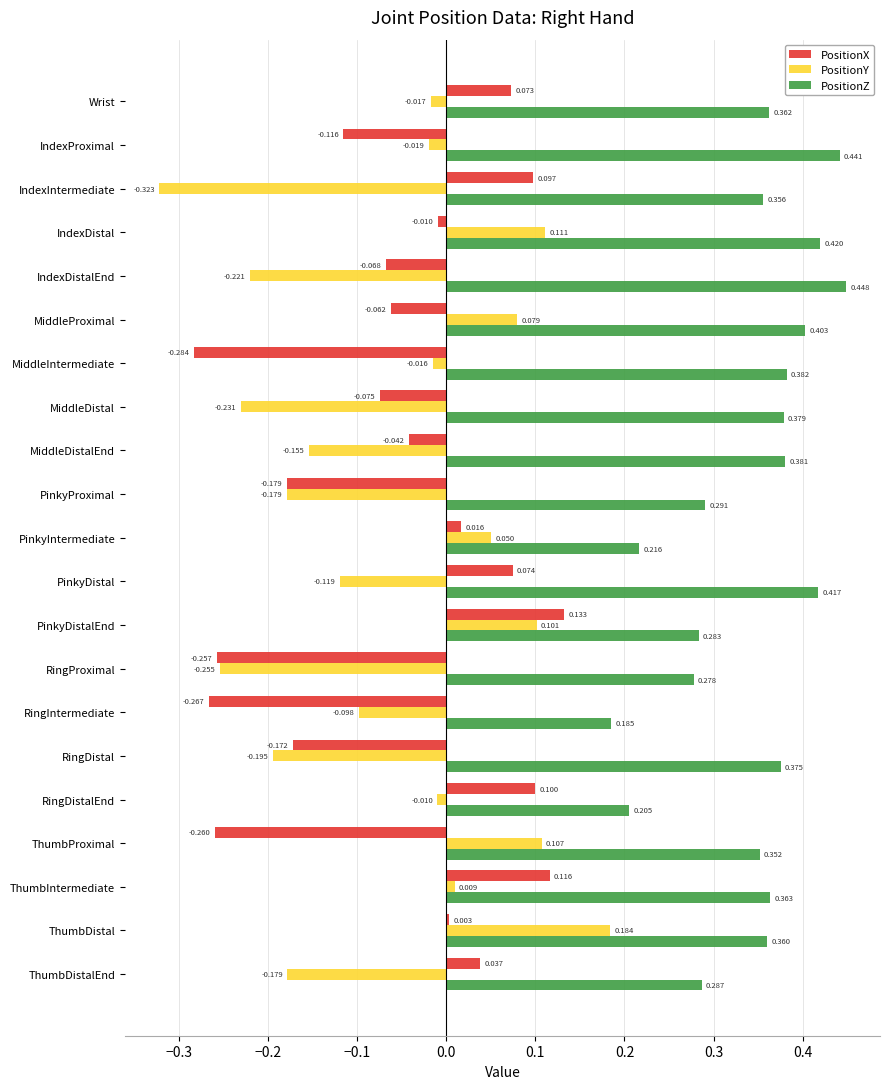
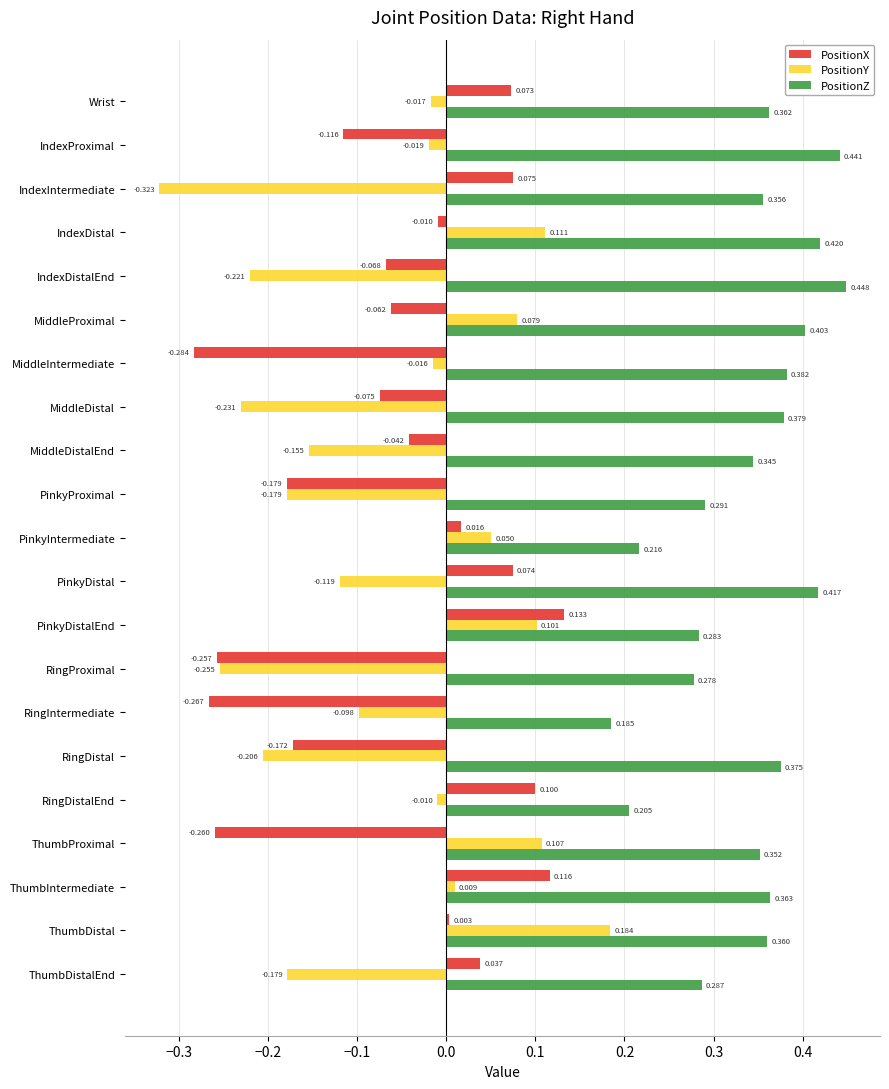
  {
    "PositionX": {
      "Wrist": 0.073,
      "IndexProximal": -0.116,
-     "IndexIntermediate": 0.097,
+     "IndexIntermediate": 0.075,
      "IndexDistal": -0.010,
      "IndexDistalEnd": -0.068,
      "MiddleProximal": -0.062,
      "MiddleIntermediate": -0.284,
      "MiddleDistal": -0.075,
      "MiddleDistalEnd": -0.042,
      "PinkyProximal": -0.179,
      "PinkyIntermediate": 0.016,
      "PinkyDistal": 0.074,
      "PinkyDistalEnd": 0.133,
      "RingProximal": -0.257,
      "RingIntermediate": -0.267,
      "RingDistal": -0.172,
      "RingDistalEnd": 0.100,
      "ThumbProximal": -0.260,
      "ThumbIntermediate": 0.116,
      "ThumbDistal": 0.003,
      "ThumbDistalEnd": 0.037
    },
    "PositionY": {
      "Wrist": -0.017,
      "IndexProximal": -0.019,
      "IndexIntermediate": -0.323,
      "IndexDistal": 0.111,
      "IndexDistalEnd": -0.221,
      "MiddleProximal": 0.079,
      "MiddleIntermediate": -0.016,
      "MiddleDistal": -0.231,
      "MiddleDistalEnd": -0.155,
      "PinkyProximal": -0.179,
      "PinkyIntermediate": 0.050,
      "PinkyDistal": -0.119,
      "PinkyDistalEnd": 0.101,
      "RingProximal": -0.255,
      "RingIntermediate": -0.098,
-     "RingDistal": -0.195,
+     "RingDistal": -0.206,
      "RingDistalEnd": -0.010,
      "ThumbProximal": 0.107,
      "ThumbIntermediate": 0.009,
      "ThumbDistal": 0.184,
      "ThumbDistalEnd": -0.179
    },
    "PositionZ": {
      "Wrist": 0.362,
      "IndexProximal": 0.441,
      "IndexIntermediate": 0.356,
      "IndexDistal": 0.420,
      "IndexDistalEnd": 0.448,
      "MiddleProximal": 0.403,
      "MiddleIntermediate": 0.382,
      "MiddleDistal": 0.379,
-     "MiddleDistalEnd": 0.381,
+     "MiddleDistalEnd": 0.345,
      "PinkyProximal": 0.291,
      "PinkyIntermediate": 0.216,
      "PinkyDistal": 0.417,
      "PinkyDistalEnd": 0.283,
      "RingProximal": 0.278,
      "RingIntermediate": 0.185,
      "RingDistal": 0.375,
      "RingDistalEnd": 0.205,
      "ThumbProximal": 0.352,
      "ThumbIntermediate": 0.363,
      "ThumbDistal": 0.360,
      "ThumbDistalEnd": 0.287
    }
  }
